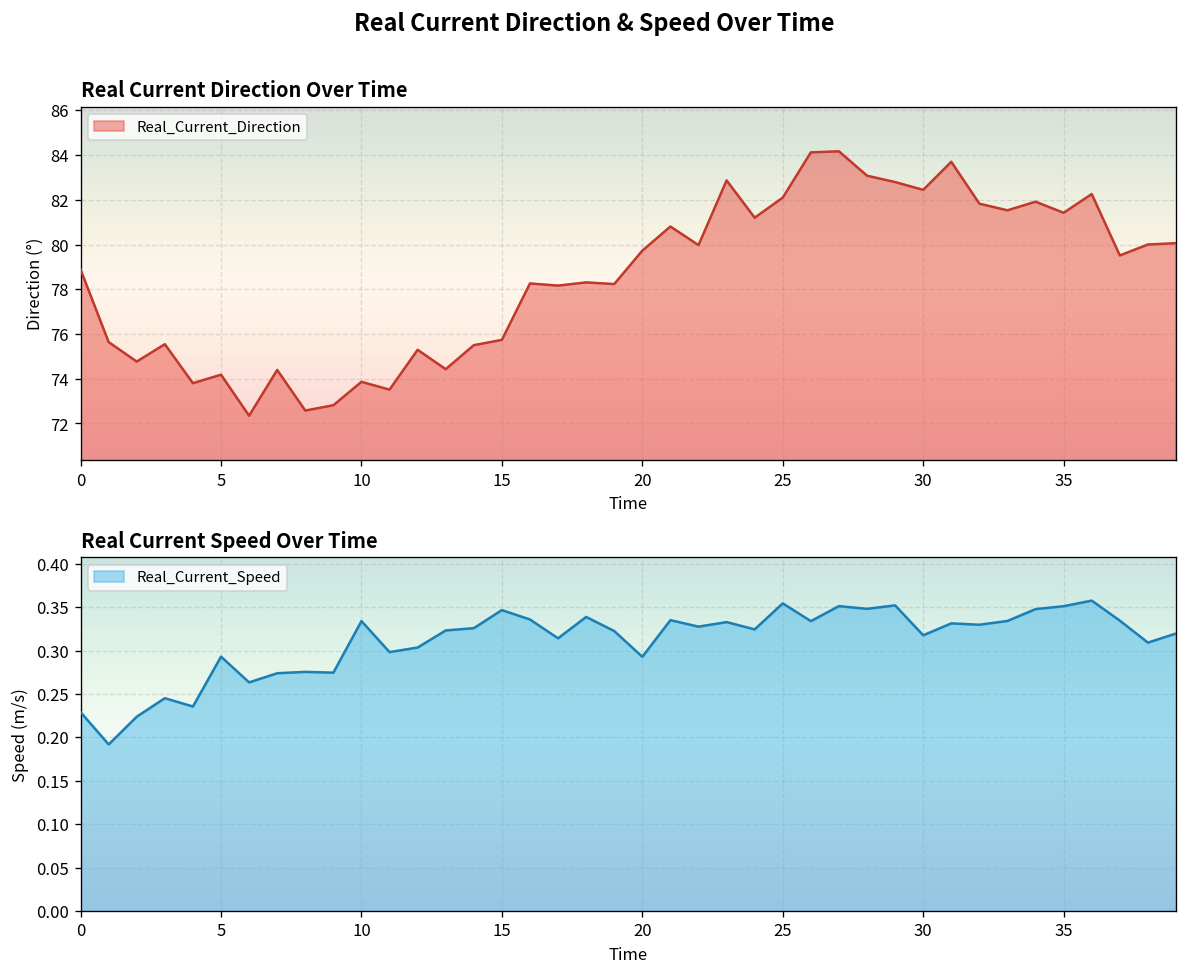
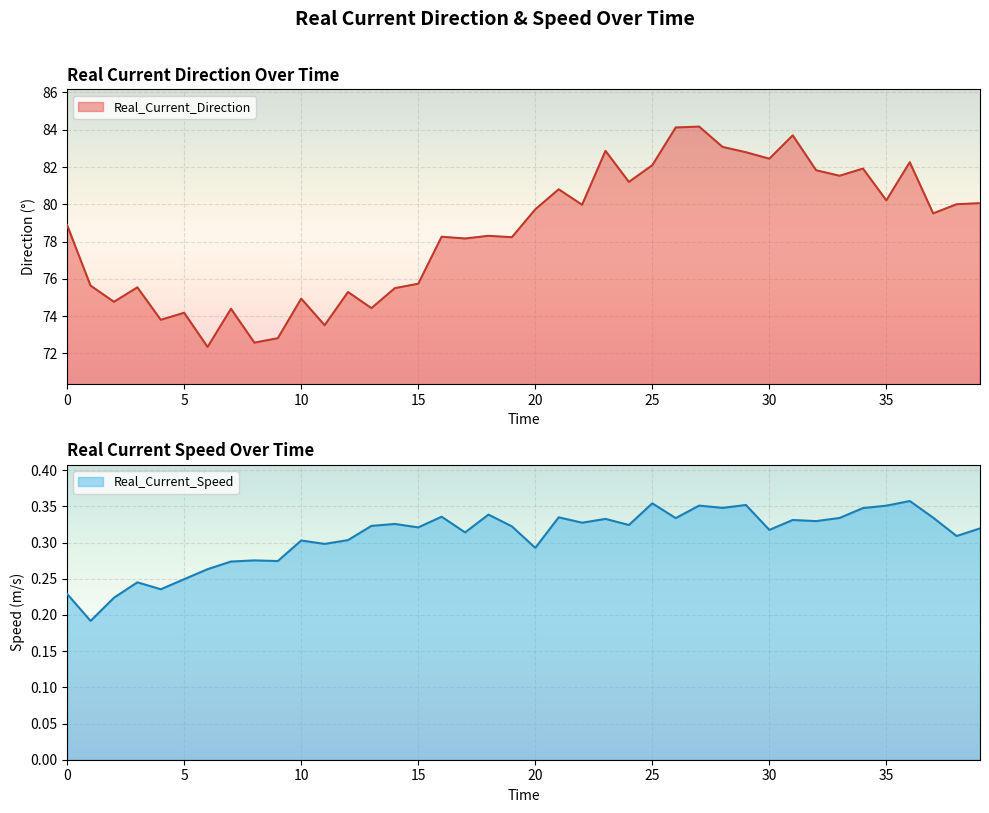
  {
    "Real Current Direction Over Time": {
      "0": 78.9,
      "5": 74.2,
-     "10": 73.9,
+     "10": 74.9,
      "15": 75.7,
      "20": 79.7,
      "25": 82.1,
      "30": 82.4,
-     "35": 81.4
+     "35": 80.2
    },
    "Real Current Speed Over Time": {
      "0": 0.23,
-     "5": 0.29,
-     "10": 0.33,
-     "15": 0.35,
+     "5": 0.25,
+     "10": 0.30,
+     "15": 0.32,
      "20": 0.29,
      "25": 0.35,
      "30": 0.32,
      "35": 0.35
    }
  }
